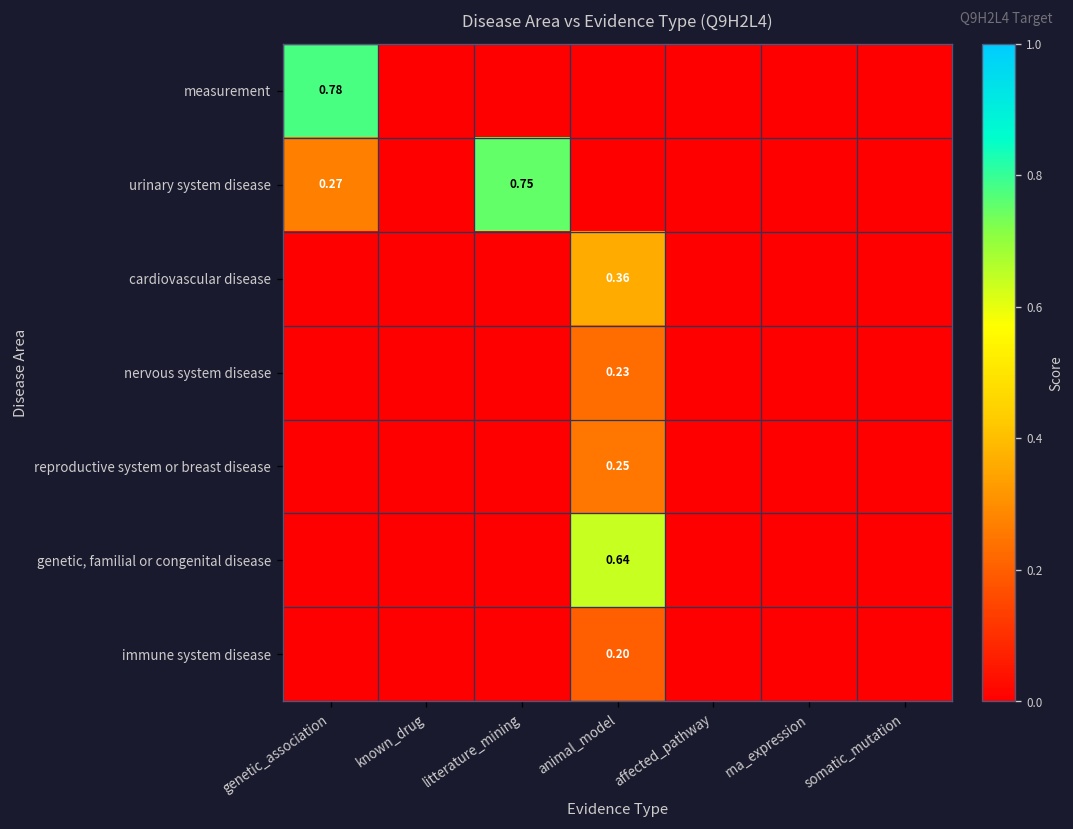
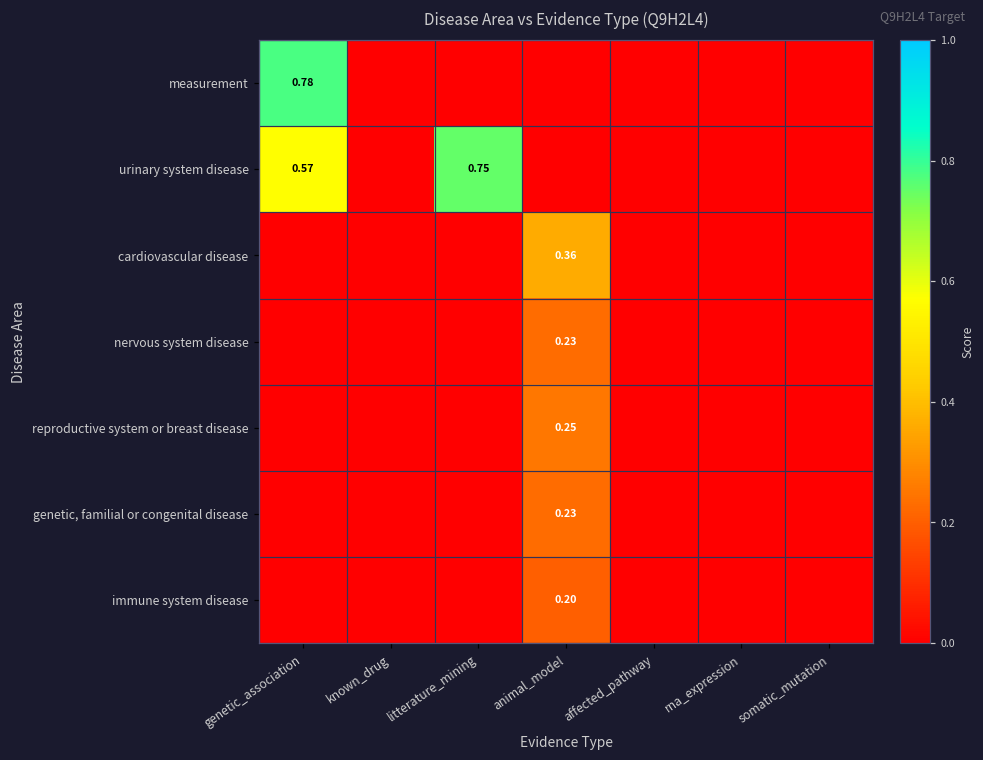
  {
    "measurement": {
      "genetic_association": 0.78
    },
    "urinary system disease": {
-     "genetic_association": 0.27,
+     "genetic_association": 0.57,
      "litterature_mining": 0.75
    },
    "cardiovascular disease": {
      "animal_model": 0.36
    },
    "nervous system disease": {
      "animal_model": 0.23
    },
    "reproductive system or breast disease": {
      "animal_model": 0.25
    },
    "genetic, familial or congenital disease": {
-     "animal_model": 0.64
+     "animal_model": 0.23
    },
    "immune system disease": {
      "animal_model": 0.20
    }
  }
